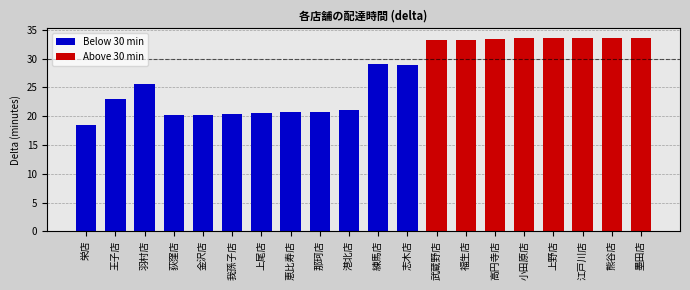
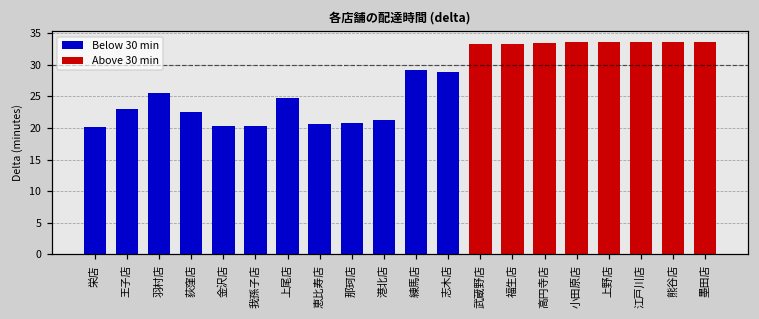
  {
    "Below 30 min": {
-     "栄店": 18,
+     "栄店": 20,
      "王子店": 23,
      "羽村店": 26,
-     "荻窪店": 20,
+     "荻窪店": 22,
      "金沢店": 20,
      "我孫子店": 20,
-     "上尾店": 21,
+     "上尾店": 25,
      "恵比寿店": 21,
      "那珂店": 21,
      "港北店": 21,
      "練馬店": 29,
      "志木店": 29
    },
    "Above 30 min": {
      "武蔵野店": 33,
      "福生店": 33,
      "高円寺店": 33,
      "小田原店": 34,
      "上野店": 34,
      "江戸川店": 34,
      "熊谷店": 34,
      "墨田店": 34
    }
  }
